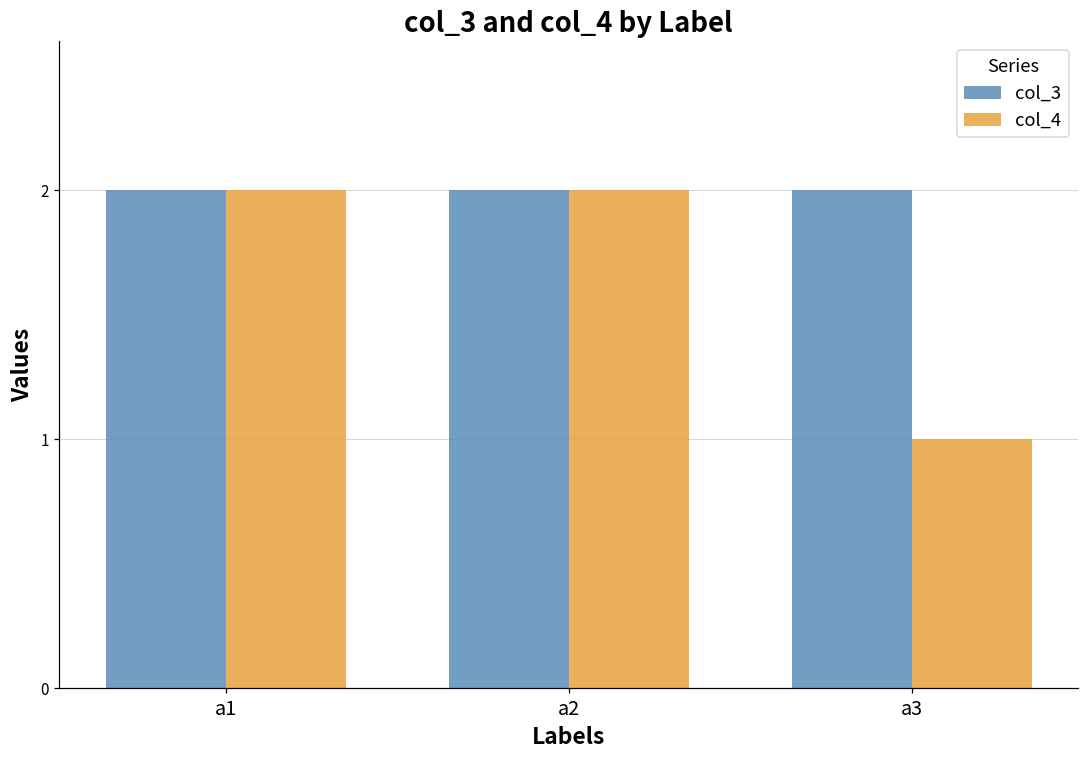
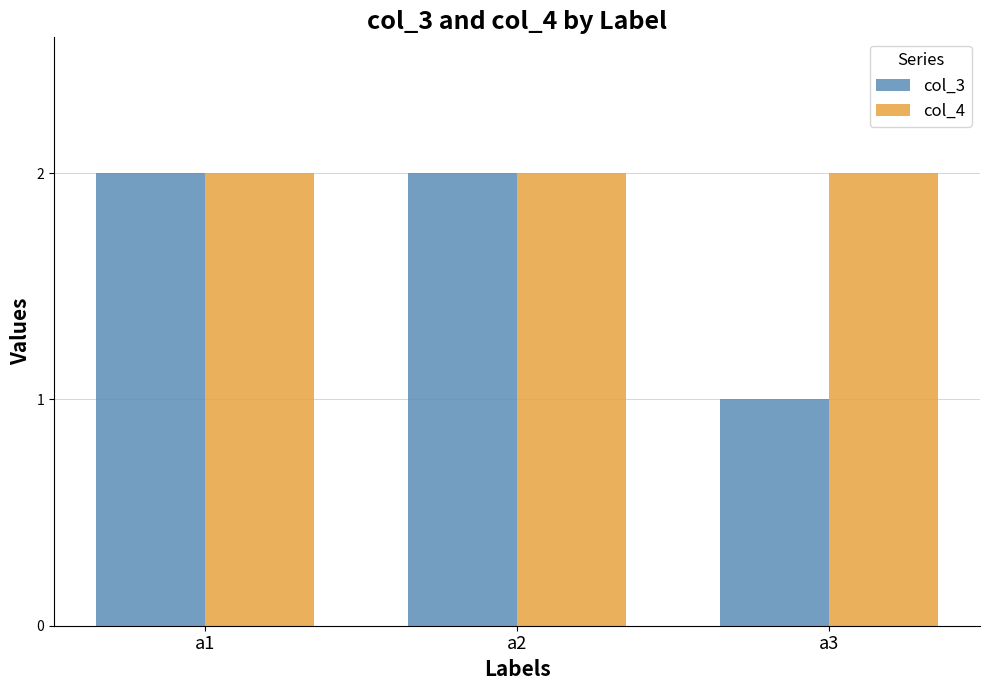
  {
    "col_3": {
      "a1": 2,
      "a2": 2,
-     "a3": 2
+     "a3": 1
    },
    "col_4": {
      "a1": 2,
      "a2": 2,
-     "a3": 1
+     "a3": 2
    }
  }
